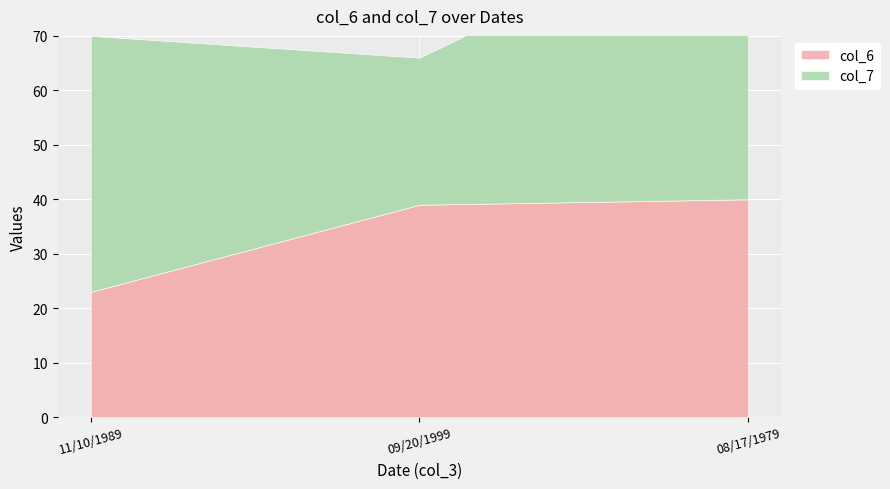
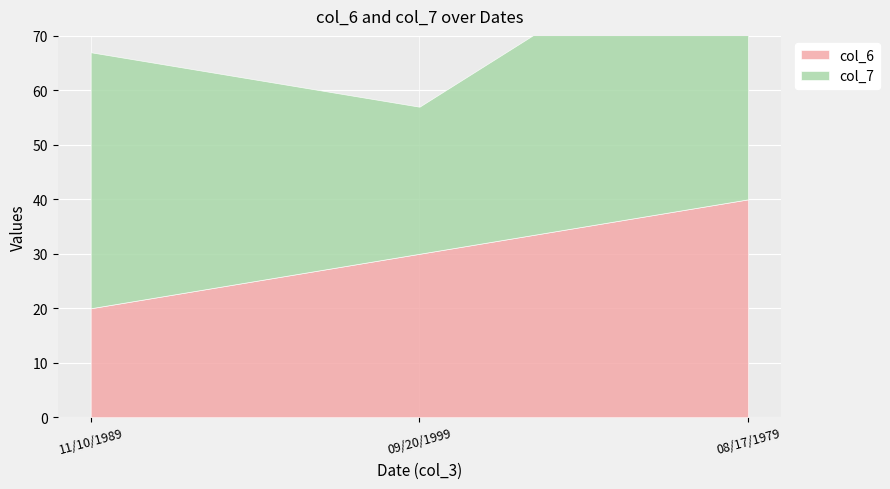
  {
    "col_6": {
-     "11/10/1989": 23,
-     "09/20/1999": 39,
+     "11/10/1989": 20,
+     "09/20/1999": 30,
      "08/17/1979": 40
    },
    "col_7": {
      "11/10/1989": 47,
      "09/20/1999": 27
    }
  }
